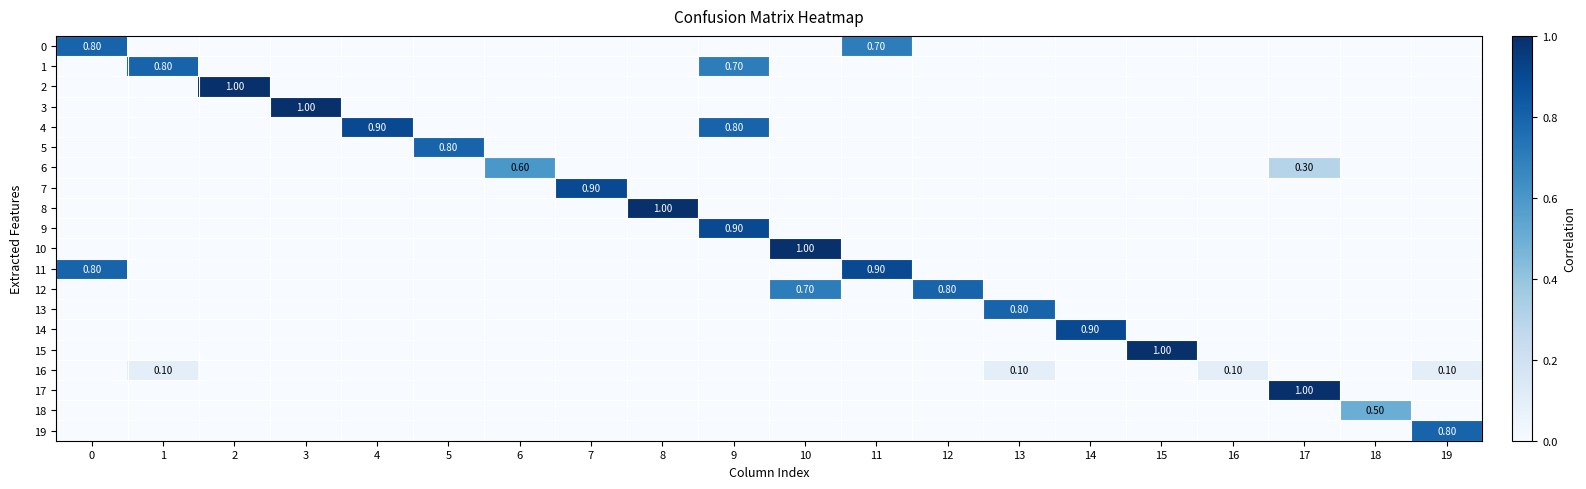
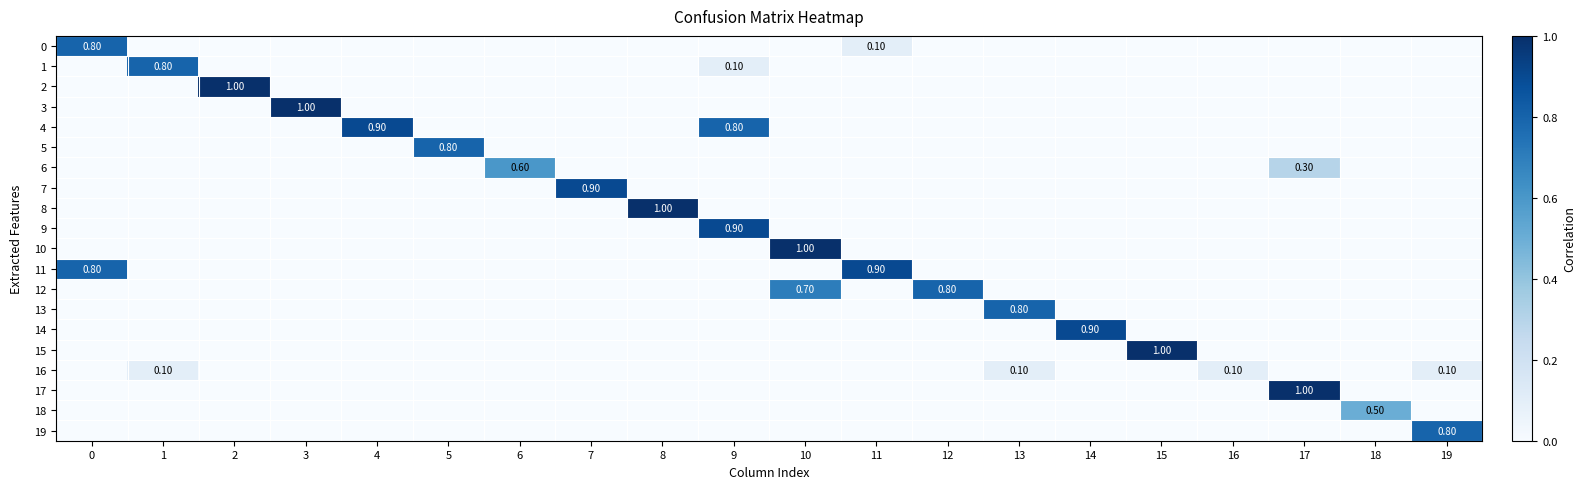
  {
    "0": {
      "0": 0.80,
-     "11": 0.70
+     "11": 0.10
    },
    "1": {
      "1": 0.80,
-     "9": 0.70
+     "9": 0.10
    },
    "2": {
      "2": 1.00
    },
    "3": {
      "3": 1.00
    },
    "4": {
      "4": 0.90,
      "9": 0.80
    },
    "5": {
      "5": 0.80
    },
    "6": {
      "6": 0.60,
      "17": 0.30
    },
    "7": {
      "7": 0.90
    },
    "8": {
      "8": 1.00
    },
    "9": {
      "9": 0.90
    },
    "10": {
      "10": 1.00
    },
    "11": {
      "0": 0.80,
      "11": 0.90
    },
    "12": {
      "10": 0.70,
      "12": 0.80
    },
    "13": {
      "13": 0.80
    },
    "14": {
      "14": 0.90
    },
    "15": {
      "15": 1.00
    },
    "16": {
      "1": 0.10,
      "13": 0.10,
      "16": 0.10,
      "19": 0.10
    },
    "17": {
      "17": 1.00
    },
    "18": {
      "18": 0.50
    },
    "19": {
      "19": 0.80
    }
  }
